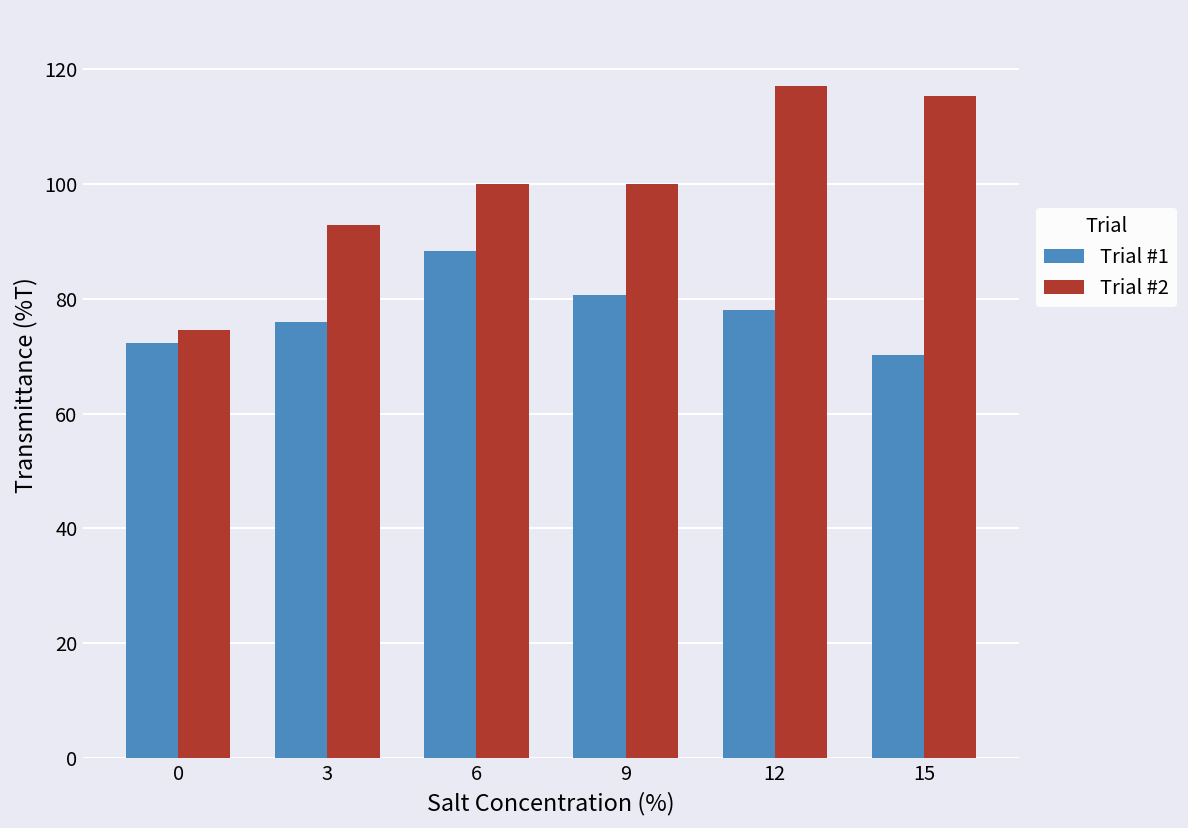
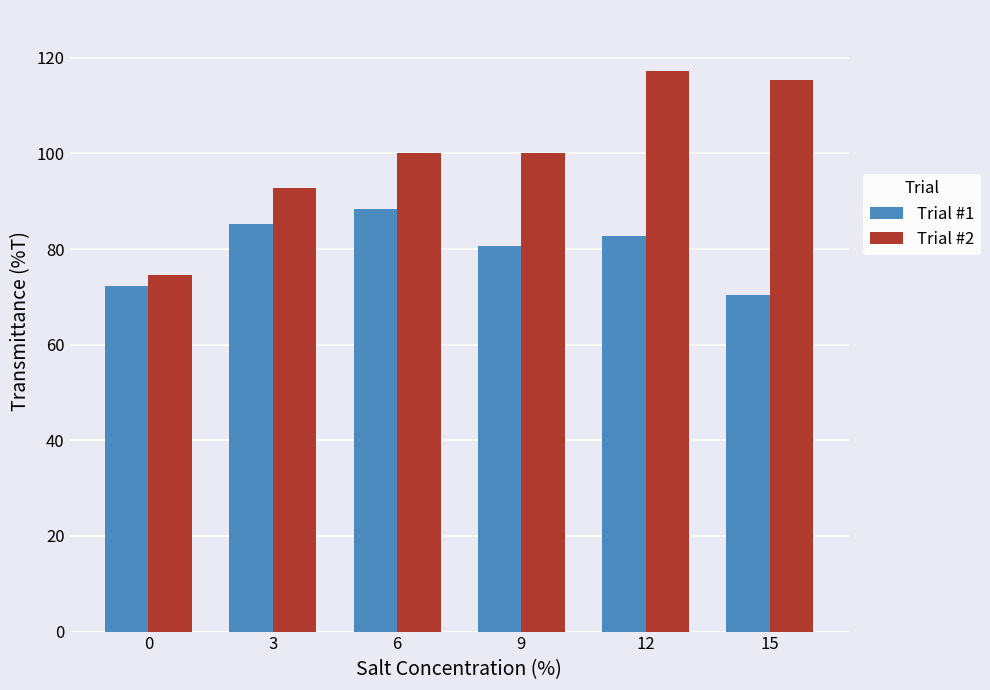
  {
    "Trial #1": {
      "0": 72,
-     "3": 76,
+     "3": 85,
      "6": 88,
      "9": 81,
-     "12": 78,
+     "12": 83,
      "15": 70
    },
    "Trial #2": {
      "0": 75,
      "3": 93,
      "6": 100,
      "9": 100,
      "12": 117,
      "15": 115
    }
  }
